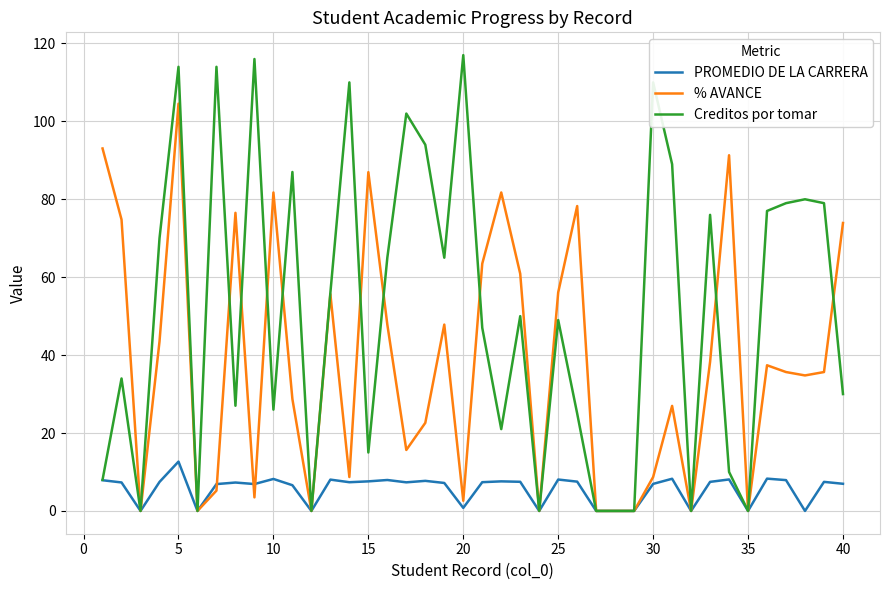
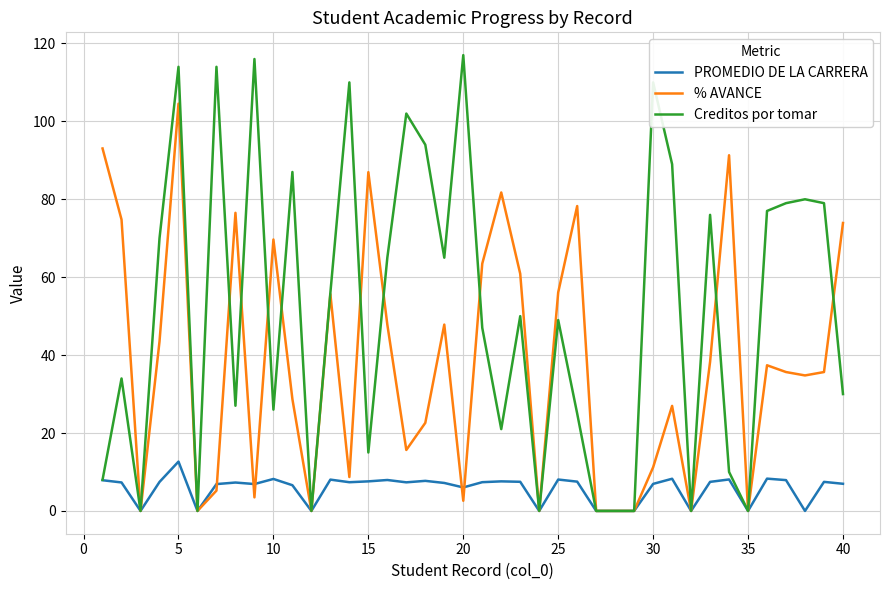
  {
    "PROMEDIO DE LA CARRERA": {
      "5": 13,
      "10": 8,
      "15": 8,
-     "20": 1,
+     "20": 6,
      "25": 8,
      "30": 7,
      "40": 7
    },
    "% AVANCE": {
      "5": 105,
-     "10": 82,
+     "10": 70,
      "15": 87,
      "20": 3,
      "25": 56,
-     "30": 9,
+     "30": 11,
      "40": 74
    },
    "Creditos por tomar": {
      "5": 114,
      "10": 26,
      "15": 15,
      "20": 117,
      "25": 49,
      "40": 30
    }
  }
